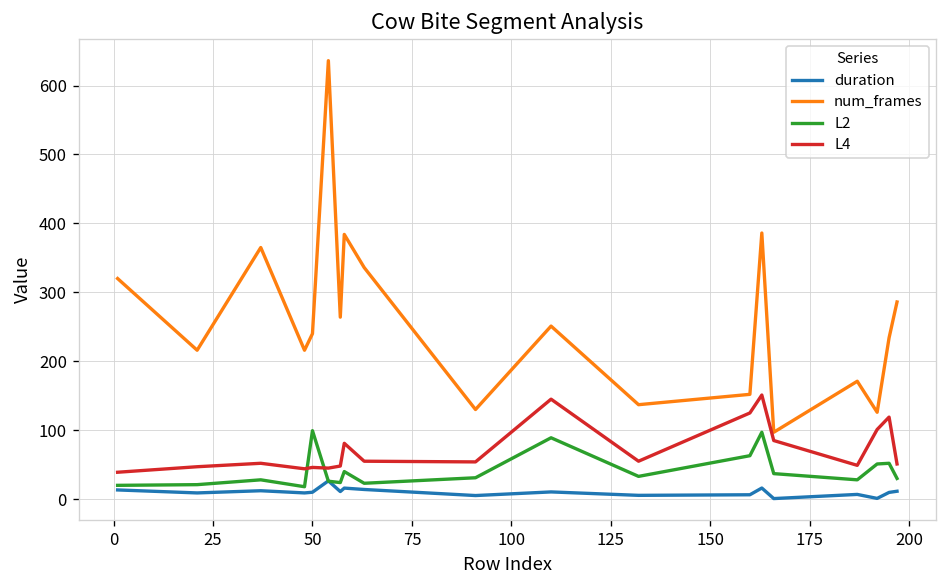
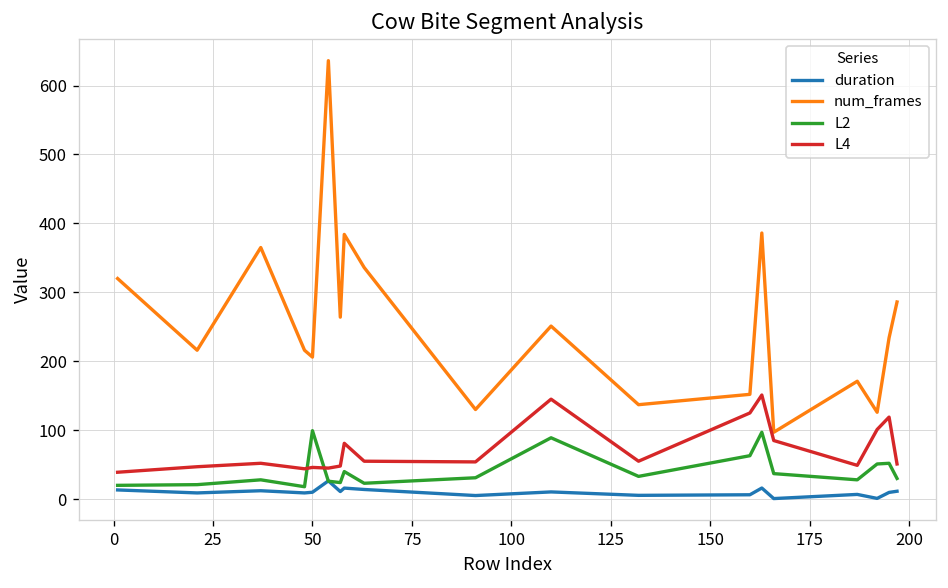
  {
    "duration": {
      "50": 10
    },
    "num_frames": {
-     "50": 240
+     "50": 210
    },
    "L2": {
      "50": 100
    },
    "L4": {
      "50": 50
    }
  }
